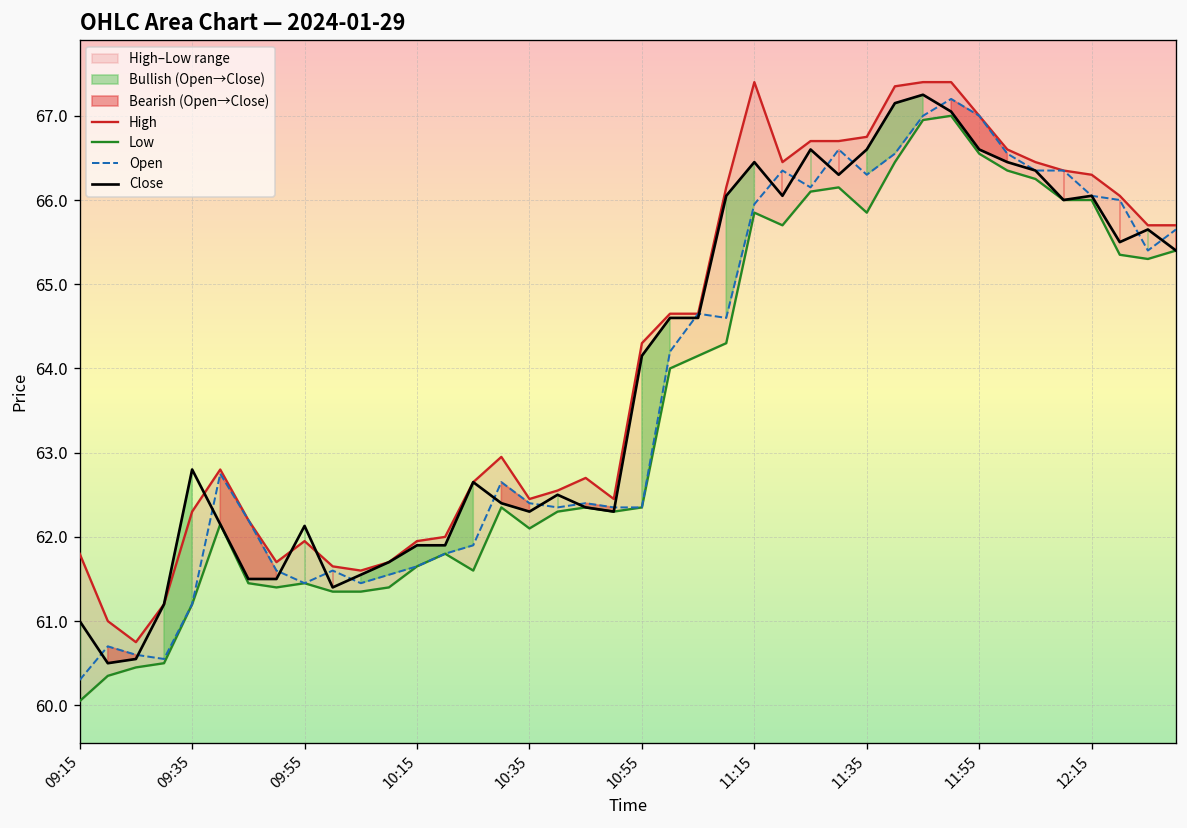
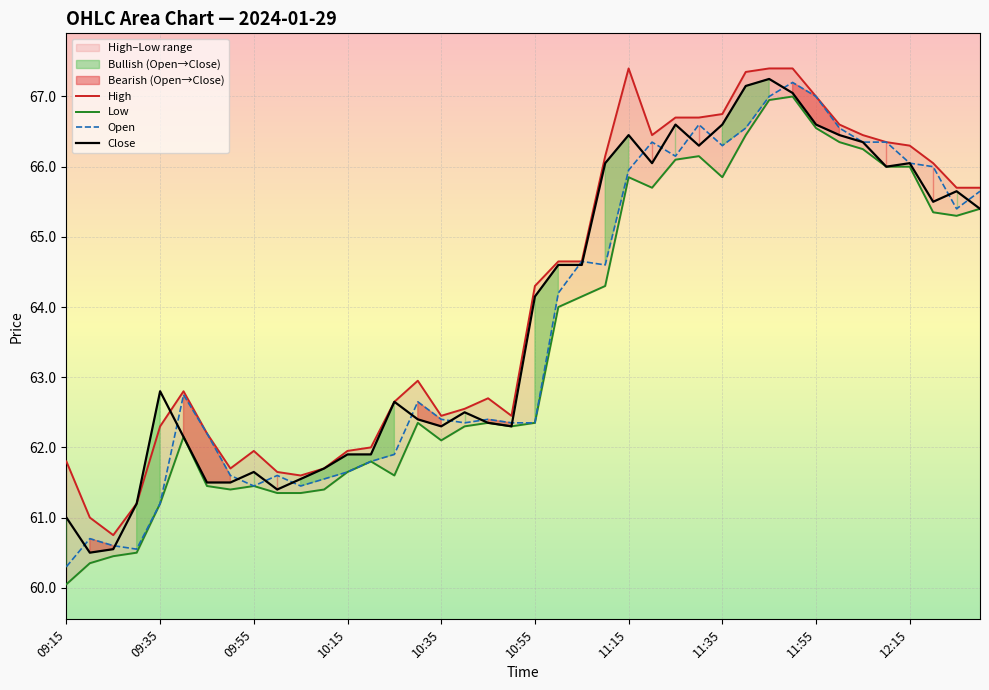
  {
    "High–Low range": {
      "09:15": 61.8,
      "09:35": 62.3,
      "09:55": 62.0,
      "10:15": 62.0,
      "10:35": 62.5,
      "10:55": 64.3,
      "11:15": 67.4,
      "11:35": 66.8,
      "12:15": 66.3
    },
    "Low": {
      "09:15": 60.1,
      "10:35": 62.1,
      "11:15": 65.9,
      "11:35": 65.9,
      "11:55": 66.6,
      "12:15": 66.0
    },
    "Open": {
      "09:15": 60.3,
      "10:35": 62.4,
      "11:15": 66.0,
      "11:35": 66.3
    },
    "Close": {
      "09:15": 61.0,
      "09:35": 62.8,
-     "09:55": 62.1,
+     "09:55": 61.7,
      "10:15": 61.9,
      "10:35": 62.3,
      "10:55": 64.2,
      "11:15": 66.5,
      "11:35": 66.6,
      "11:55": 66.6
    }
  }
